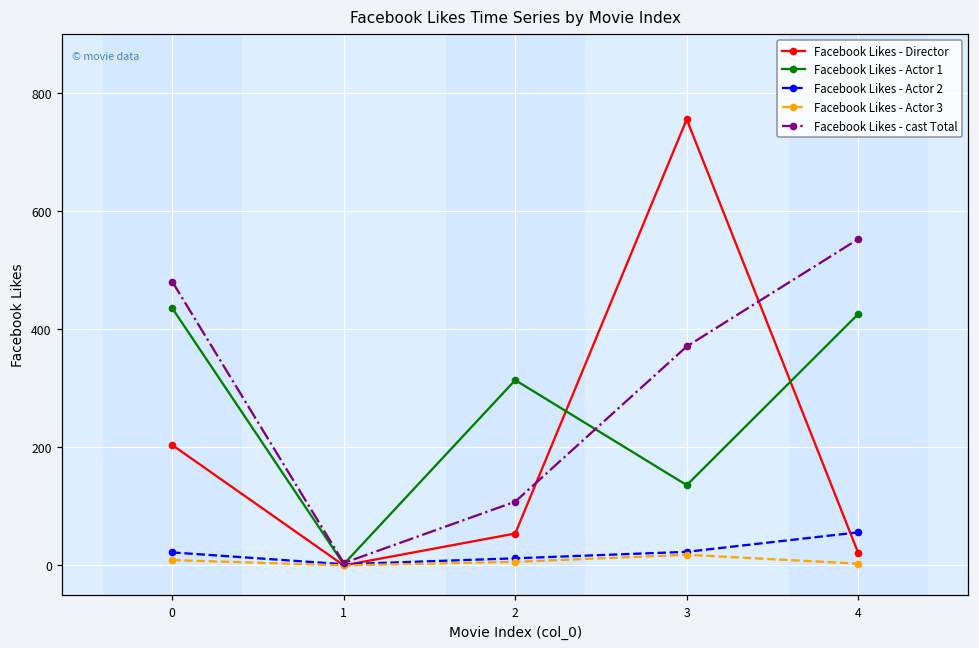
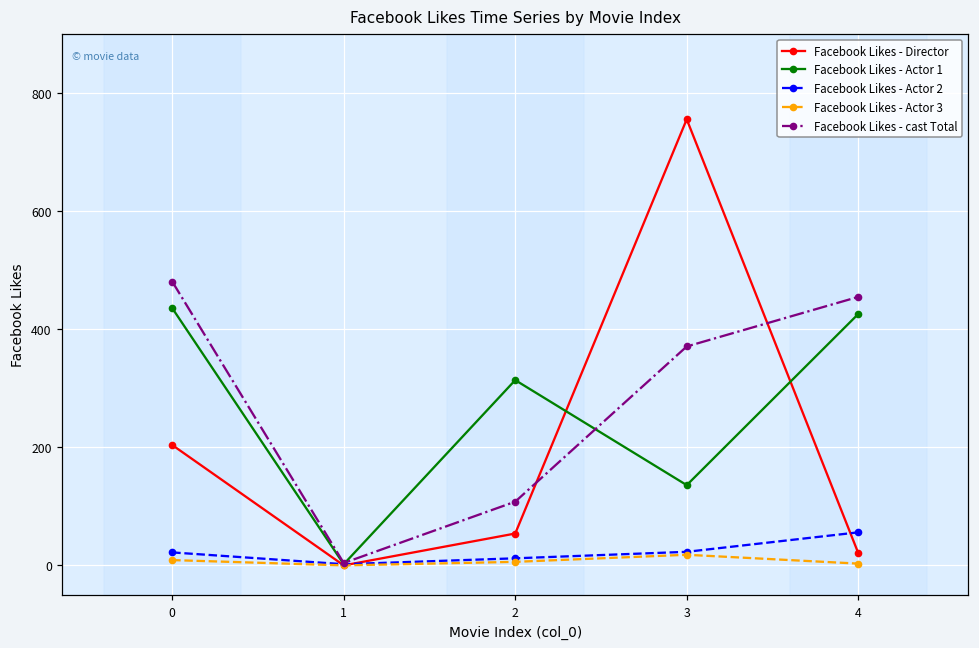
  {
    "Facebook Likes - Director": {
      "0": 200,
      "2": 50,
      "3": 760,
      "4": 20
    },
    "Facebook Likes - Actor 1": {
      "0": 440,
      "2": 310,
      "3": 140,
      "4": 430
    },
    "Facebook Likes - Actor 2": {
      "0": 20,
      "2": 10,
      "3": 20,
      "4": 60
    },
    "Facebook Likes - Actor 3": {
      "0": 10,
      "2": 10,
      "3": 20,
      "4": 0
    },
    "Facebook Likes - cast Total": {
      "0": 480,
      "2": 110,
      "3": 370,
-     "4": 550
+     "4": 460
    }
  }
